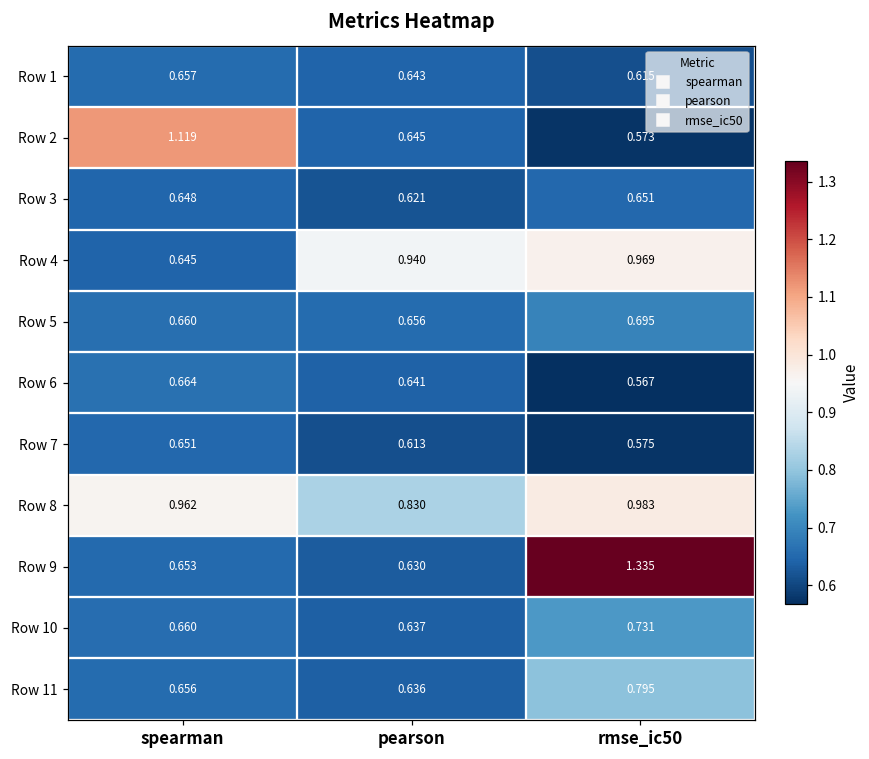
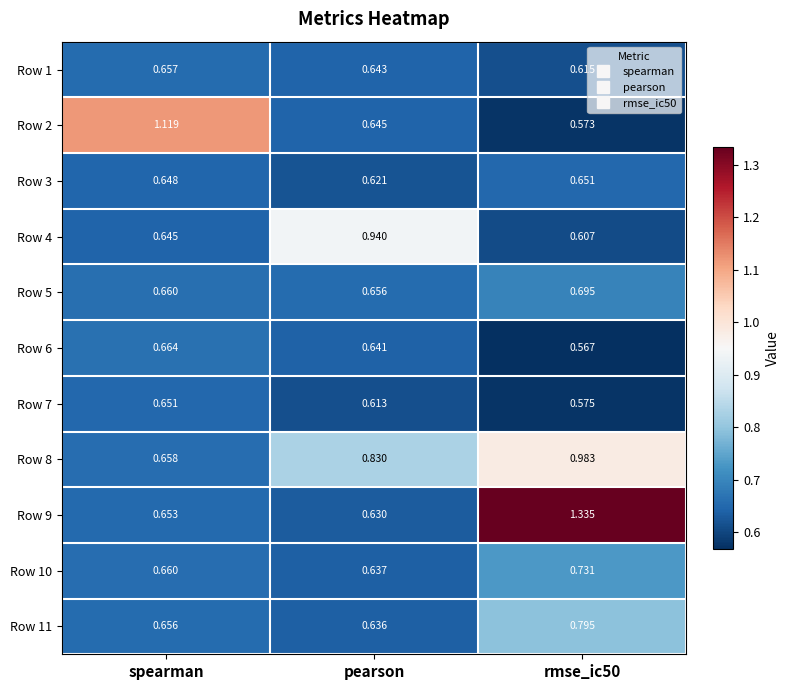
  {
    "Row 1": {
      "spearman": 0.657,
      "pearson": 0.643
    },
    "Row 2": {
      "spearman": 1.119,
      "pearson": 0.645,
      "rmse_ic50": 0.573
    },
    "Row 3": {
      "spearman": 0.648,
      "pearson": 0.621,
      "rmse_ic50": 0.651
    },
    "Row 4": {
      "spearman": 0.645,
      "pearson": 0.940,
-     "rmse_ic50": 0.969
+     "rmse_ic50": 0.607
    },
    "Row 5": {
      "spearman": 0.660,
      "pearson": 0.656,
      "rmse_ic50": 0.695
    },
    "Row 6": {
      "spearman": 0.664,
      "pearson": 0.641,
      "rmse_ic50": 0.567
    },
    "Row 7": {
      "spearman": 0.651,
      "pearson": 0.613,
      "rmse_ic50": 0.575
    },
    "Row 8": {
-     "spearman": 0.962,
+     "spearman": 0.658,
      "pearson": 0.830,
      "rmse_ic50": 0.983
    },
    "Row 9": {
      "spearman": 0.653,
      "pearson": 0.630,
      "rmse_ic50": 1.335
    },
    "Row 10": {
      "spearman": 0.660,
      "pearson": 0.637,
      "rmse_ic50": 0.731
    },
    "Row 11": {
      "spearman": 0.656,
      "pearson": 0.636,
      "rmse_ic50": 0.795
    }
  }
